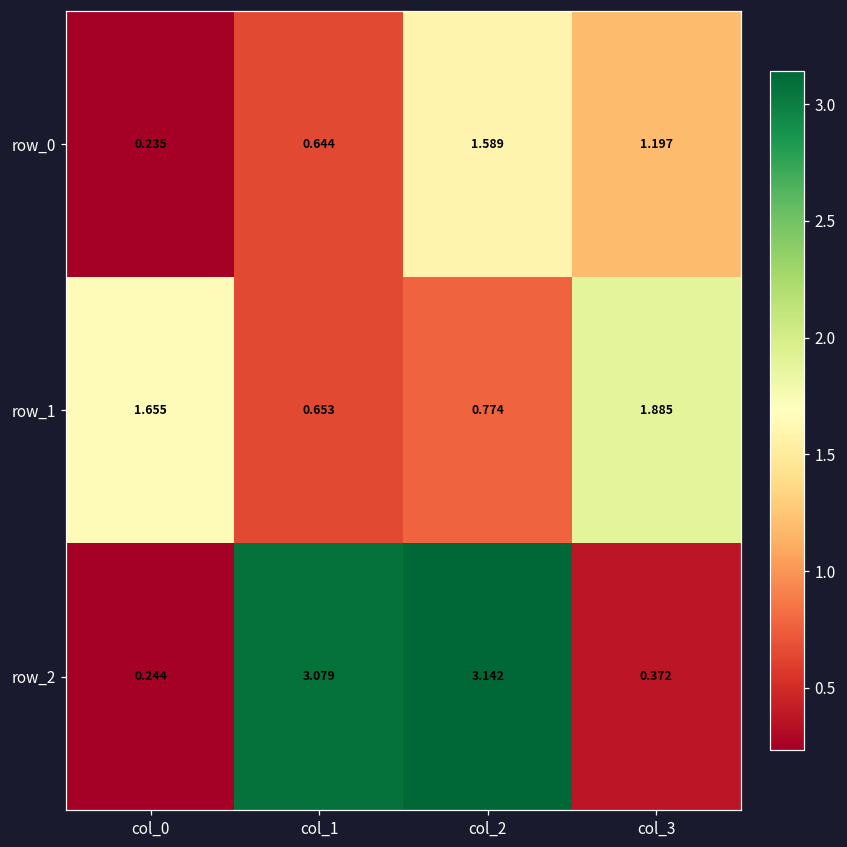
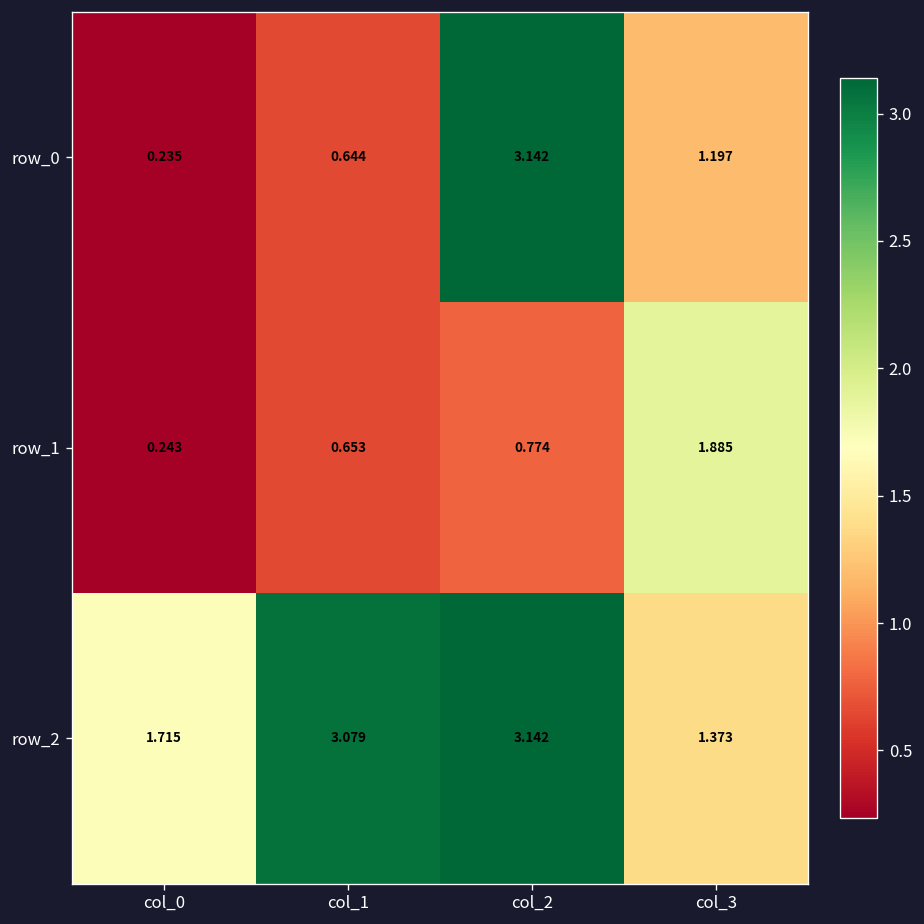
  {
    "row_0": {
      "col_0": 0.235,
      "col_1": 0.644,
-     "col_2": 1.589,
+     "col_2": 3.142,
      "col_3": 1.197
    },
    "row_1": {
-     "col_0": 1.655,
+     "col_0": 0.243,
      "col_1": 0.653,
      "col_2": 0.774,
      "col_3": 1.885
    },
    "row_2": {
-     "col_0": 0.244,
+     "col_0": 1.715,
      "col_1": 3.079,
      "col_2": 3.142,
-     "col_3": 0.372
+     "col_3": 1.373
    }
  }
